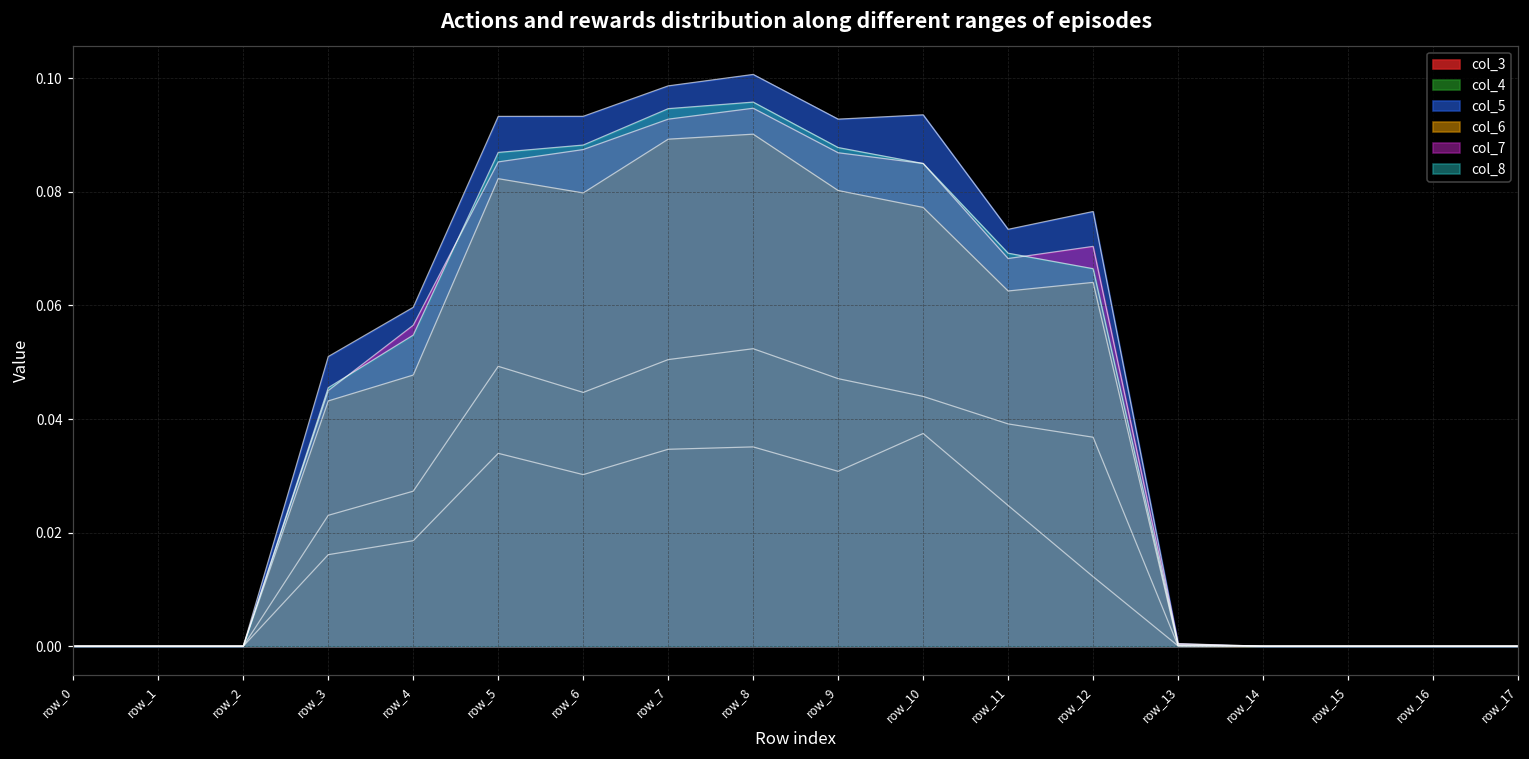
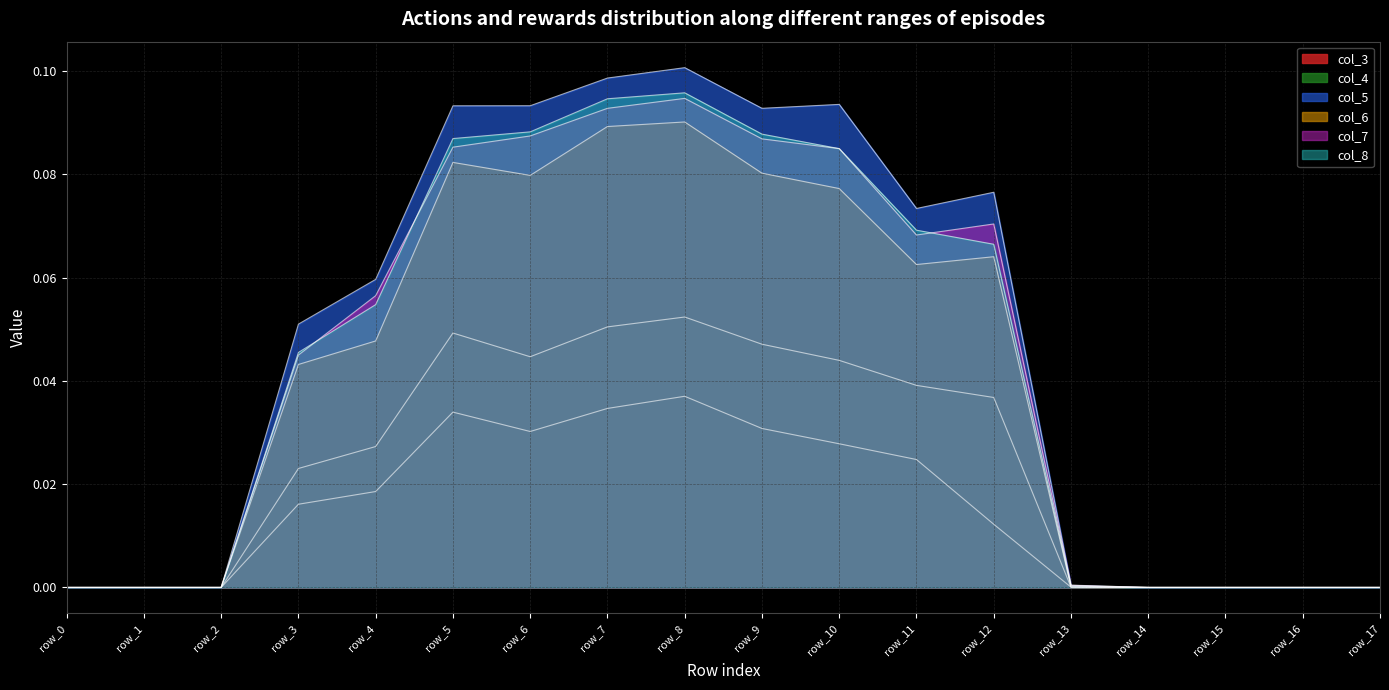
  {
    "col_3": {
      "row_3": 0.016,
      "row_4": 0.019,
      "row_5": 0.034,
      "row_6": 0.030,
      "row_7": 0.035,
-     "row_8": 0.035,
+     "row_8": 0.037,
      "row_9": 0.031,
-     "row_10": 0.037,
+     "row_10": 0.028,
      "row_11": 0.025,
      "row_12": 0.012
    },
    "col_4": {
      "row_3": 0.023,
      "row_4": 0.027,
      "row_5": 0.049,
      "row_6": 0.045,
      "row_7": 0.050,
      "row_8": 0.052,
      "row_9": 0.047,
      "row_10": 0.044,
      "row_11": 0.039,
      "row_12": 0.037
    },
    "col_5": {
      "row_3": 0.051,
      "row_4": 0.060,
      "row_5": 0.093,
      "row_6": 0.093,
      "row_7": 0.099,
      "row_8": 0.101,
      "row_9": 0.093,
      "row_10": 0.094,
      "row_11": 0.073,
      "row_12": 0.077
    },
    "col_6": {
      "row_3": 0.043,
      "row_4": 0.048,
      "row_5": 0.082,
      "row_6": 0.080,
      "row_7": 0.089,
      "row_8": 0.090,
      "row_9": 0.080,
      "row_10": 0.077,
      "row_11": 0.063,
      "row_12": 0.064
    },
    "col_7": {
      "row_3": 0.045,
      "row_4": 0.057,
      "row_5": 0.085,
      "row_6": 0.087,
      "row_7": 0.093,
      "row_8": 0.095,
      "row_9": 0.087,
      "row_11": 0.068,
      "row_12": 0.070
    },
    "col_8": {
      "row_3": 0.046,
      "row_4": 0.055,
      "row_5": 0.087,
      "row_6": 0.088,
      "row_7": 0.095,
      "row_8": 0.096,
      "row_9": 0.088,
      "row_11": 0.069,
      "row_12": 0.066
    }
  }
